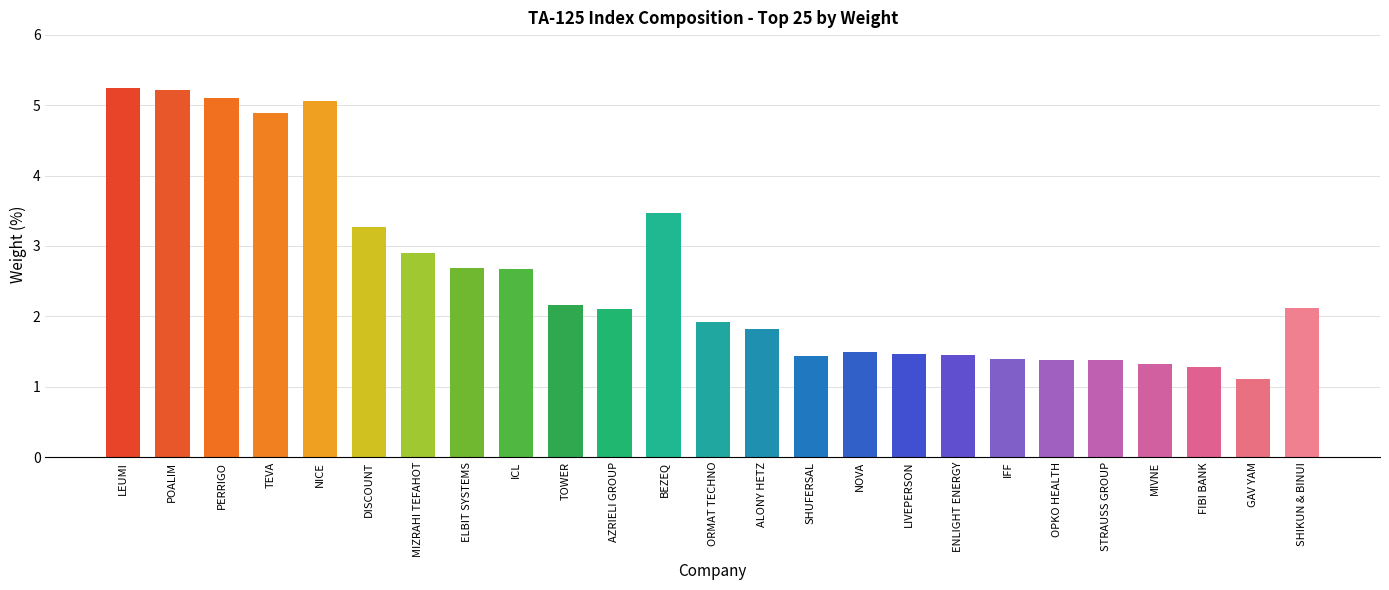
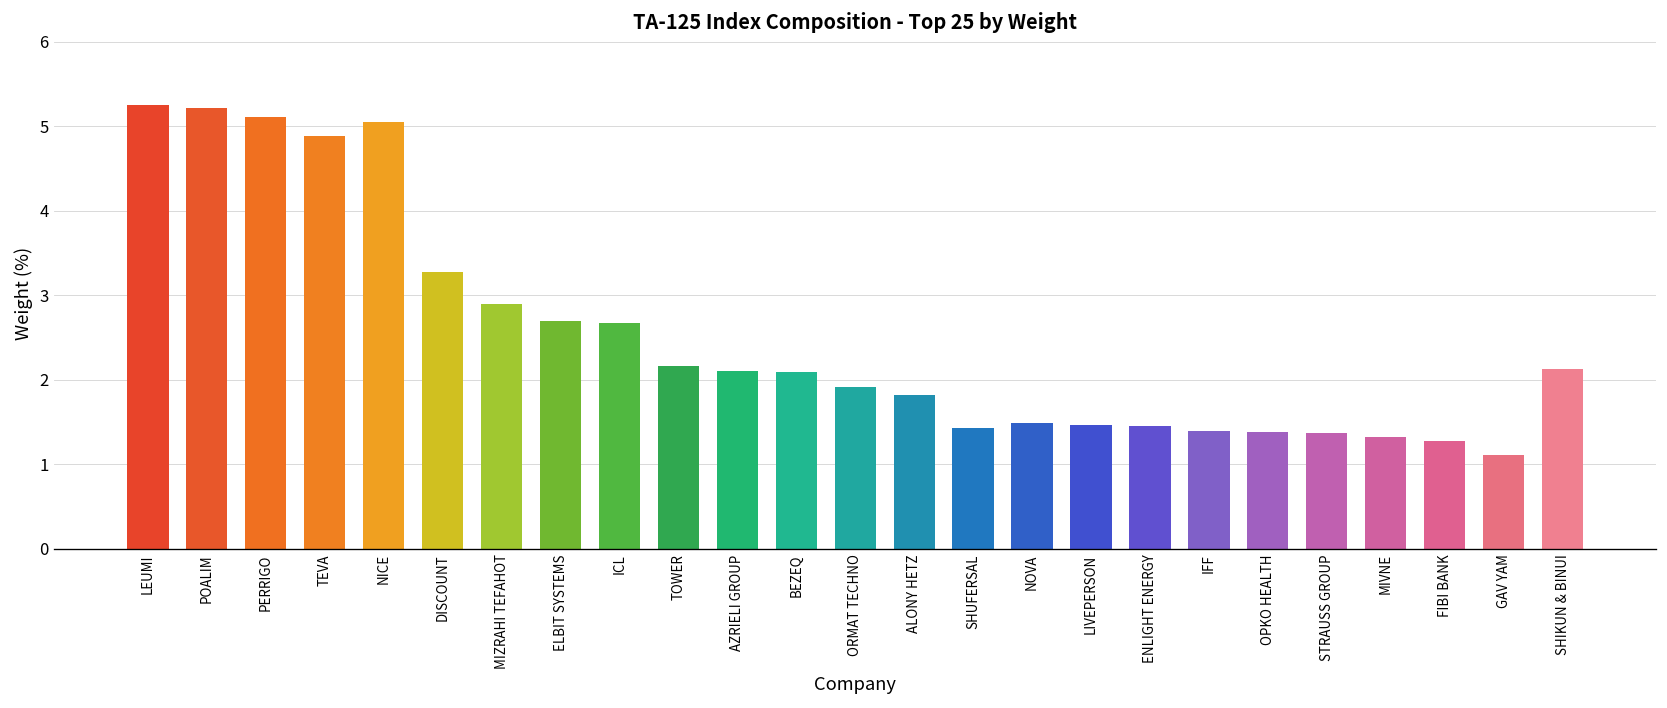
  {
    "LEUMI": 5.2,
    "POALIM": 5.2,
    "PERRIGO": 5.1,
    "TEVA": 4.9,
    "NICE": 5.1,
    "DISCOUNT": 3.3,
    "MIZRAHI TEFAHOT": 2.9,
    "ELBIT SYSTEMS": 2.7,
    "ICL": 2.7,
    "TOWER": 2.2,
    "AZRIELI GROUP": 2.1,
-   "BEZEQ": 3.5,
+   "BEZEQ": 2.1,
    "ORMAT TECHNO": 1.9,
    "ALONY HETZ": 1.8,
    "SHUFERSAL": 1.4,
    "NOVA": 1.5,
    "LIVEPERSON": 1.5,
    "ENLIGHT ENERGY": 1.5,
    "IFF": 1.4,
    "OPKO HEALTH": 1.4,
    "STRAUSS GROUP": 1.4,
    "MIVNE": 1.3,
    "FIBI BANK": 1.3,
    "GAV YAM": 1.1,
    "SHIKUN & BINUI": 2.1
  }
